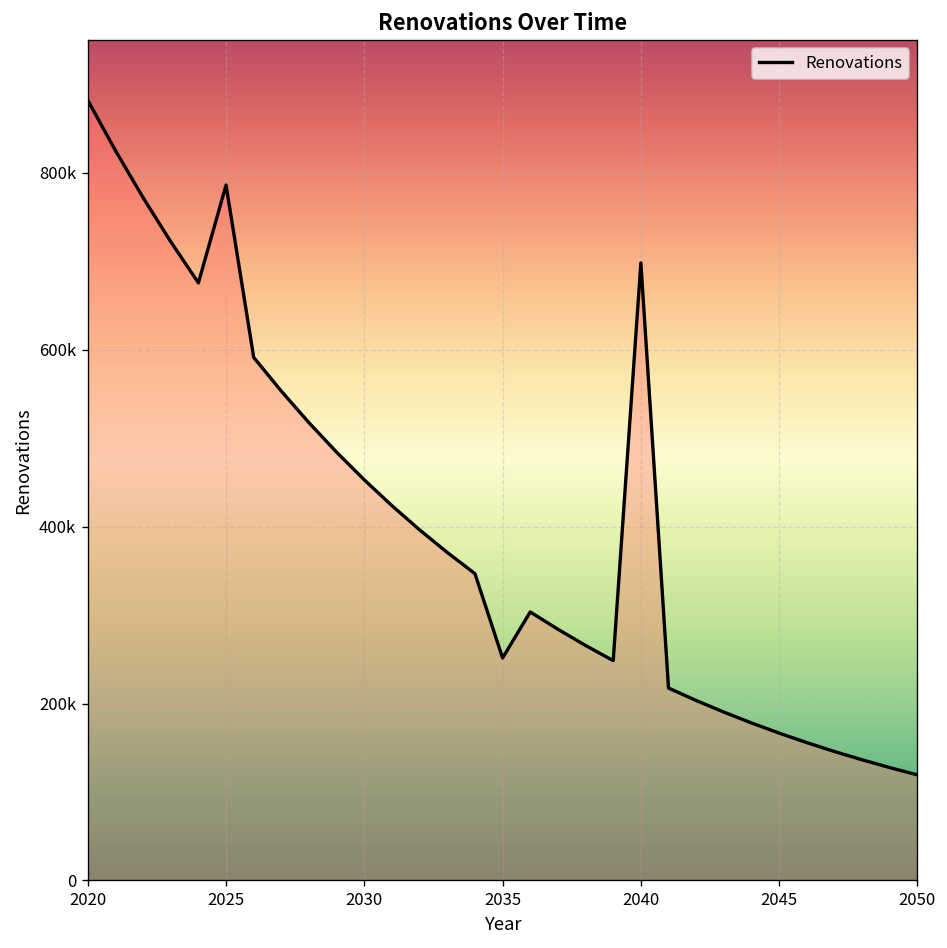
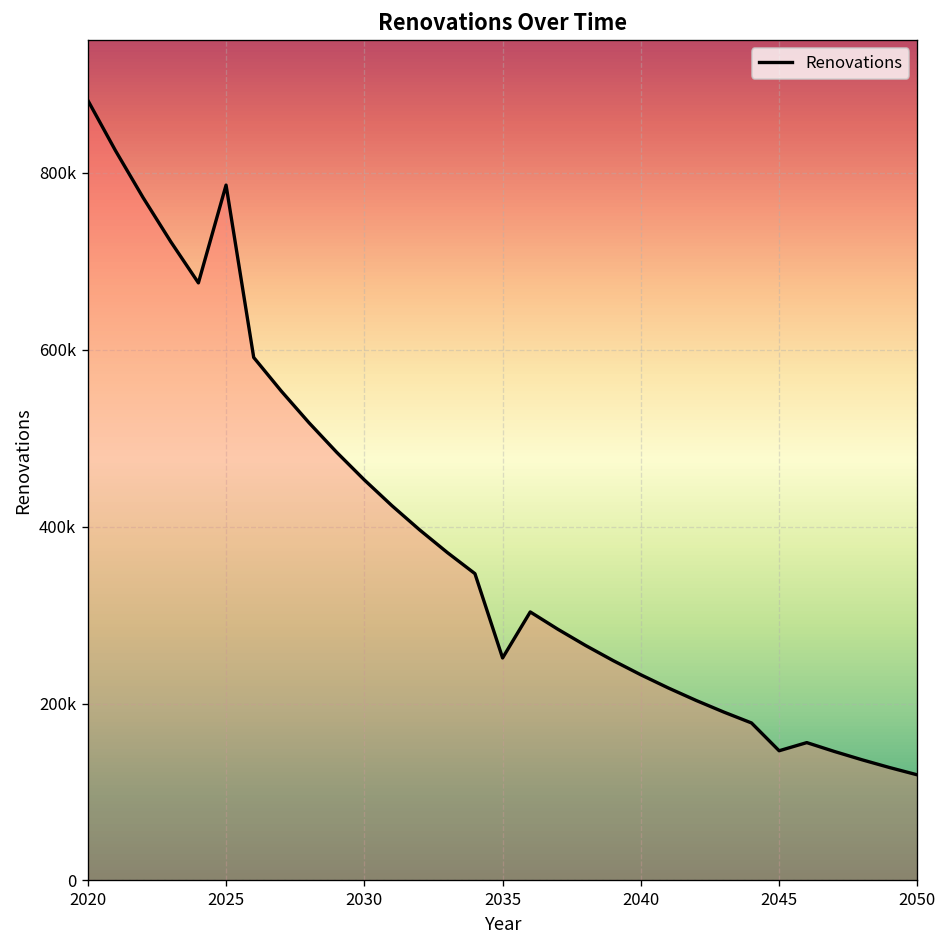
  {
    "2020": 880000,
    "2025": 790000,
    "2030": 450000,
    "2035": 250000,
-   "2040": 700000,
-   "2045": 170000,
+   "2040": 230000,
+   "2045": 150000,
    "2050": 120000
  }
